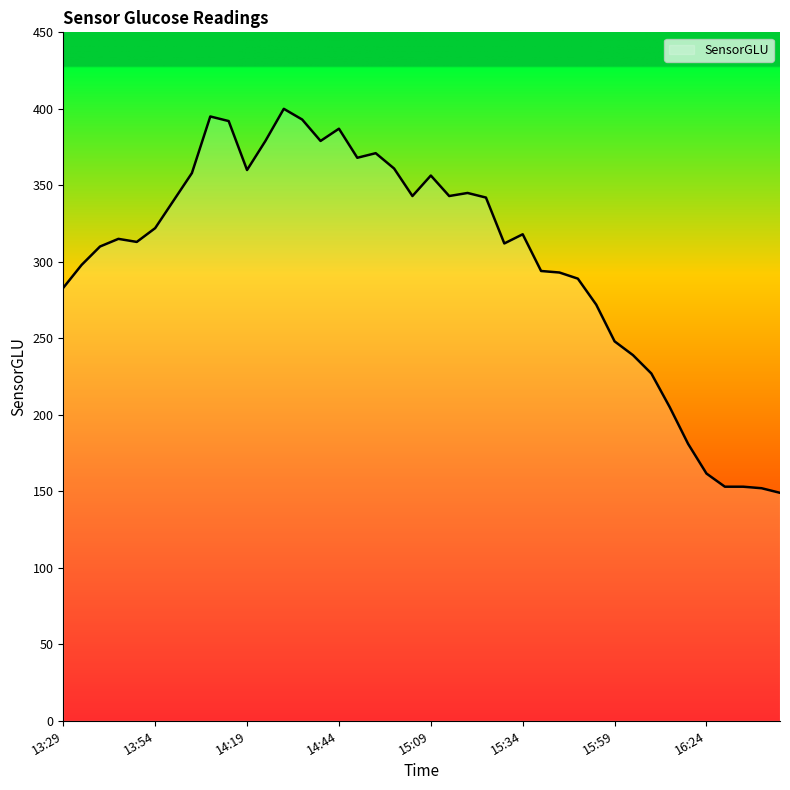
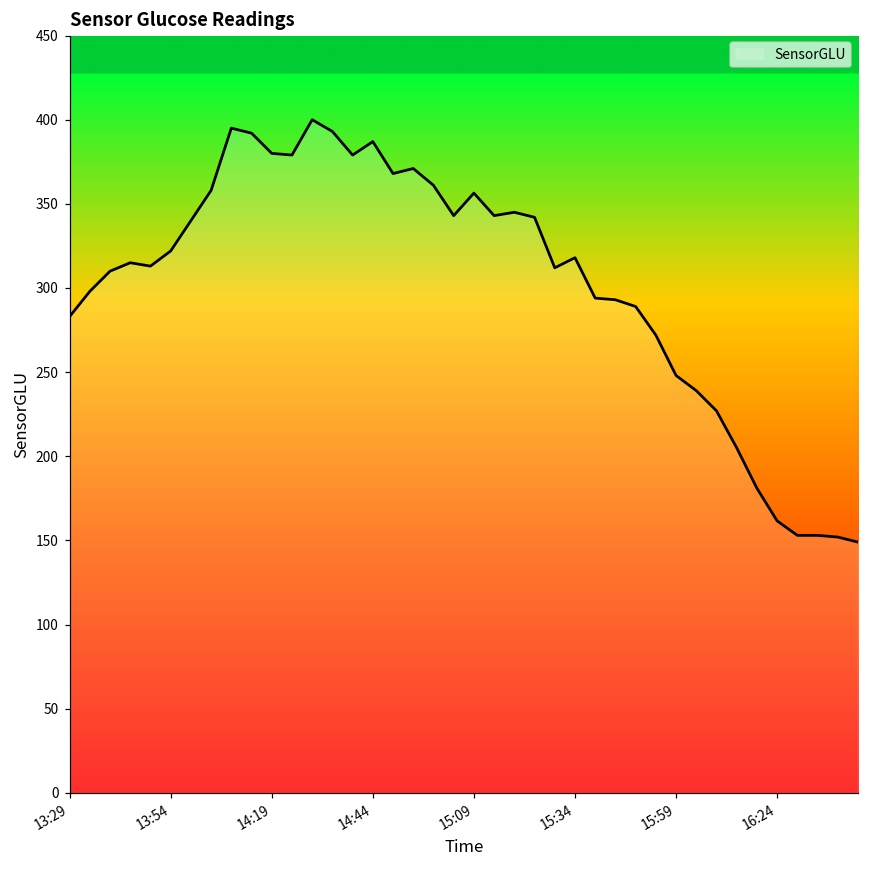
  {
    "13:29": 283,
    "13:54": 322,
-   "14:19": 360,
+   "14:19": 380,
    "14:44": 387,
    "15:09": 356,
    "15:34": 318,
    "15:59": 248,
    "16:24": 162
  }
